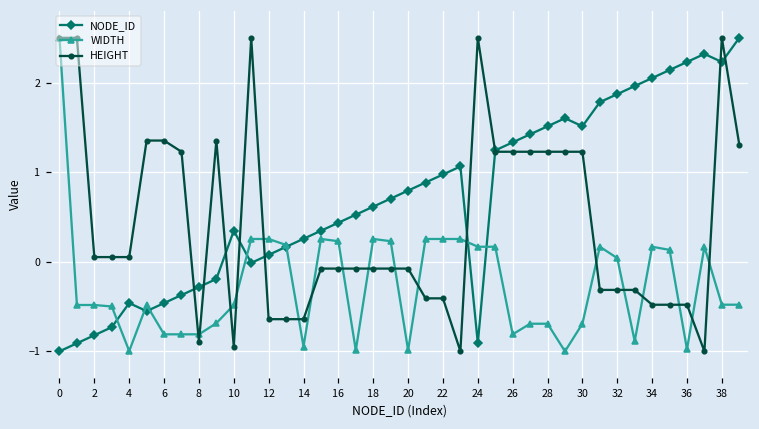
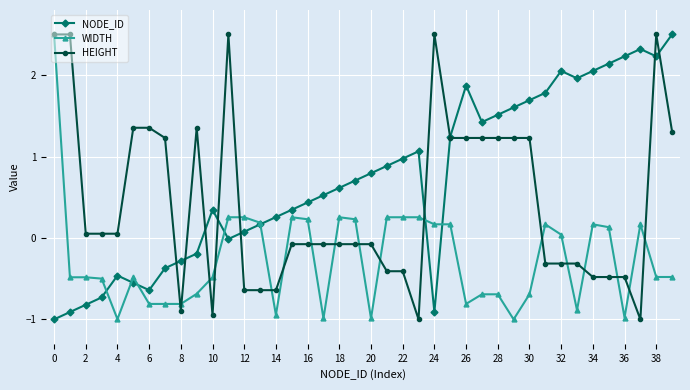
  {
    "NODE_ID": {
      "0": -1.0,
      "2": -0.8,
      "4": -0.5,
-     "6": -0.5,
+     "6": -0.6,
      "8": -0.3,
      "10": 0.3,
      "12": 0.1,
      "14": 0.3,
      "16": 0.4,
      "18": 0.6,
      "20": 0.8,
      "22": 1.0,
      "24": -0.9,
-     "26": 1.3,
+     "26": 1.9,
      "28": 1.5,
-     "30": 1.5,
-     "32": 1.9,
+     "30": 1.7,
+     "32": 2.1,
      "34": 2.1,
      "36": 2.2,
      "38": 2.2
    },
    "WIDTH": {
      "2": -0.5,
      "4": -1.0,
      "6": -0.8,
      "8": -0.8,
      "10": -0.5,
      "12": 0.3,
      "14": -0.9,
      "16": 0.2,
      "18": 0.3,
      "20": -1.0,
      "22": 0.3,
      "24": 0.2,
      "26": -0.8,
      "28": -0.7,
      "30": -0.7,
      "32": 0.0,
      "34": 0.2,
      "36": -1.0,
      "38": -0.5
    },
    "HEIGHT": {
      "2": 0.1,
      "4": 0.1,
      "6": 1.4,
      "8": -0.9,
      "10": -0.9,
      "12": -0.6,
      "14": -0.6,
      "16": -0.1,
      "18": -0.1,
      "20": -0.1,
      "22": -0.4,
      "24": 2.5,
      "26": 1.2,
      "28": 1.2,
      "30": 1.2,
      "32": -0.3,
      "34": -0.5,
      "36": -0.5,
      "38": 2.5
    }
  }
